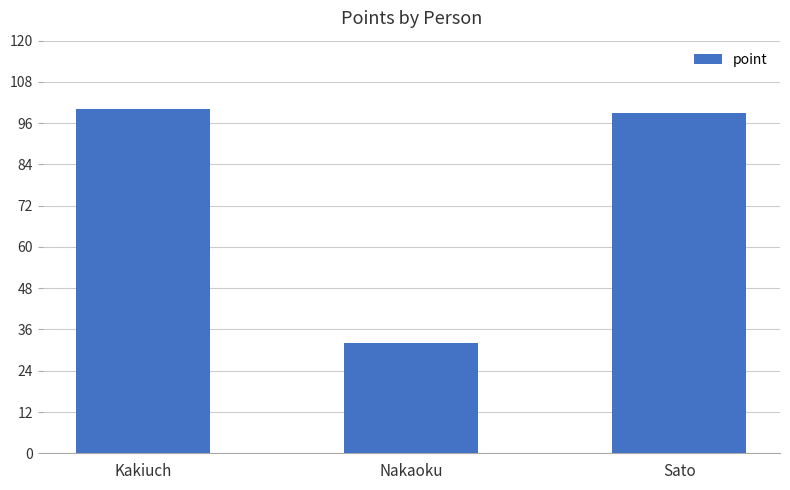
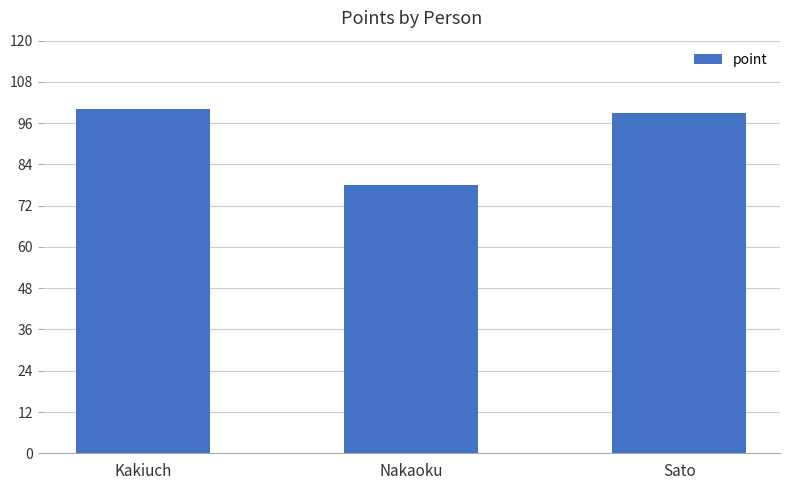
  {
    "Kakiuch": 100,
-   "Nakaoku": 32,
+   "Nakaoku": 78,
    "Sato": 99
  }
